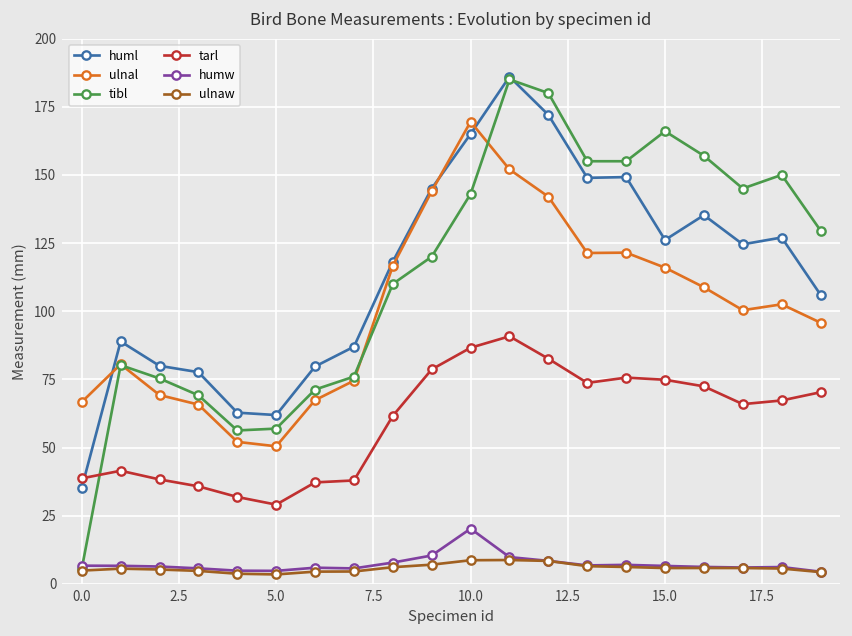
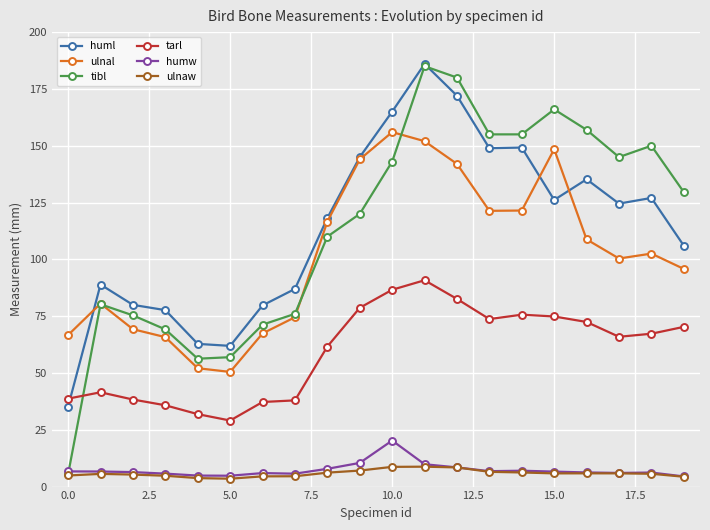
  {
    "huml": {
      "0.0": 35,
      "5.0": 62,
      "10.0": 165,
      "15.0": 126
    },
    "ulnal": {
      "0.0": 67,
      "5.0": 50,
-     "10.0": 170,
-     "15.0": 116
+     "10.0": 156,
+     "15.0": 148
    },
    "tibl": {
      "5.0": 57,
      "10.0": 143,
      "15.0": 166
    },
    "humw": {
      "0.0": 7,
      "5.0": 5,
      "10.0": 20
    }
  }
